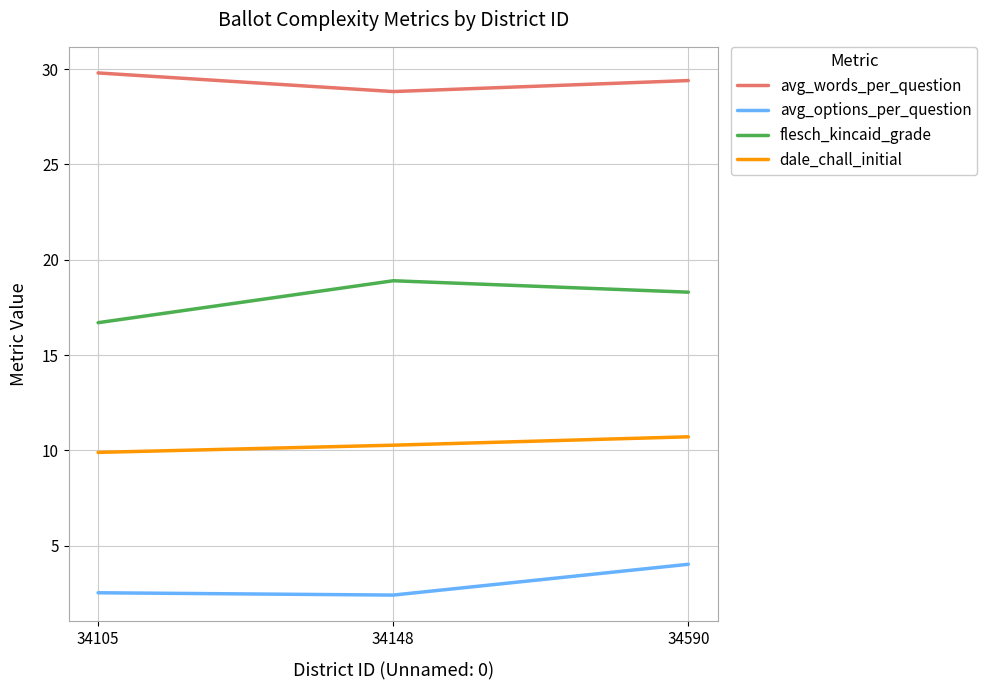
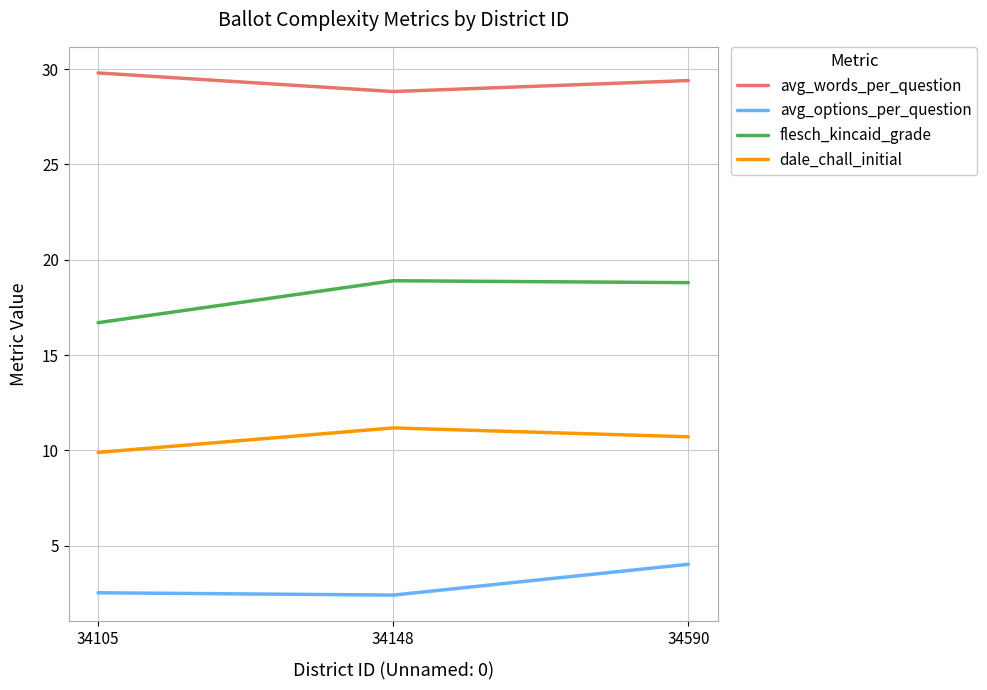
  {
    "avg_words_per_question": {
      "34105": 29.8,
      "34148": 28.8,
      "34590": 29.4
    },
    "avg_options_per_question": {
      "34105": 2.5,
      "34148": 2.4,
      "34590": 4.0
    },
    "flesch_kincaid_grade": {
      "34105": 16.7,
      "34148": 18.9,
-     "34590": 18.3
+     "34590": 18.8
    },
    "dale_chall_initial": {
      "34105": 9.9,
-     "34148": 10.3,
+     "34148": 11.2,
      "34590": 10.7
    }
  }
